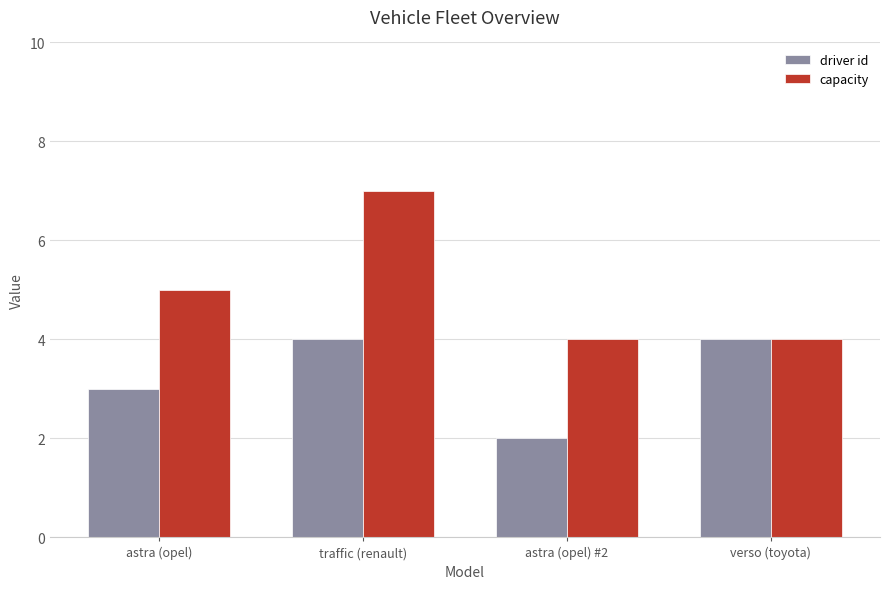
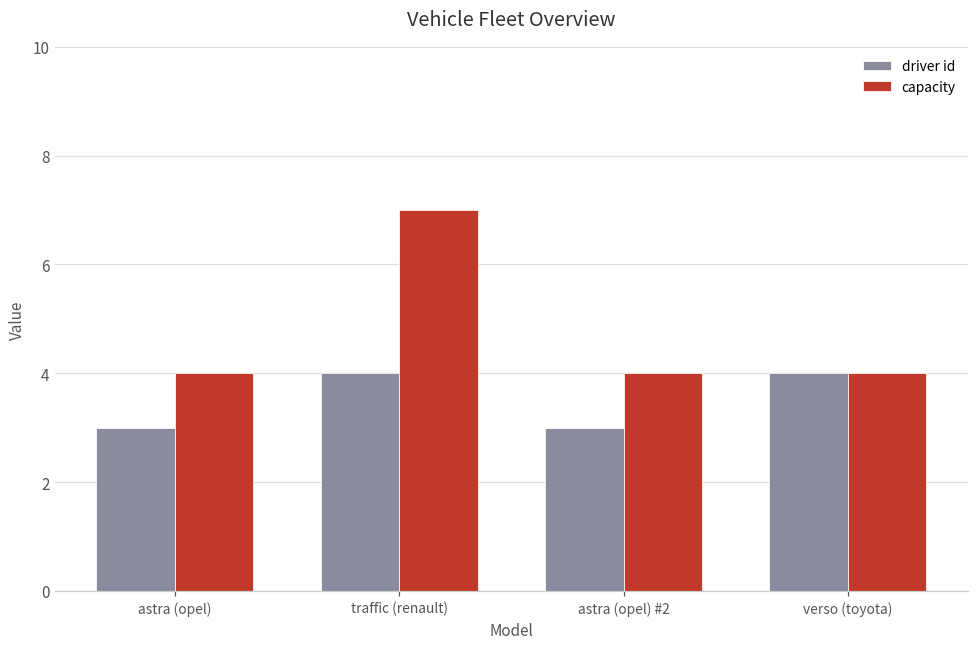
  {
    "driver id": {
      "astra (opel)": 3,
      "traffic (renault)": 4,
-     "astra (opel) #2": 2,
+     "astra (opel) #2": 3,
      "verso (toyota)": 4
    },
    "capacity": {
-     "astra (opel)": 5,
+     "astra (opel)": 4,
      "traffic (renault)": 7,
      "astra (opel) #2": 4,
      "verso (toyota)": 4
    }
  }
